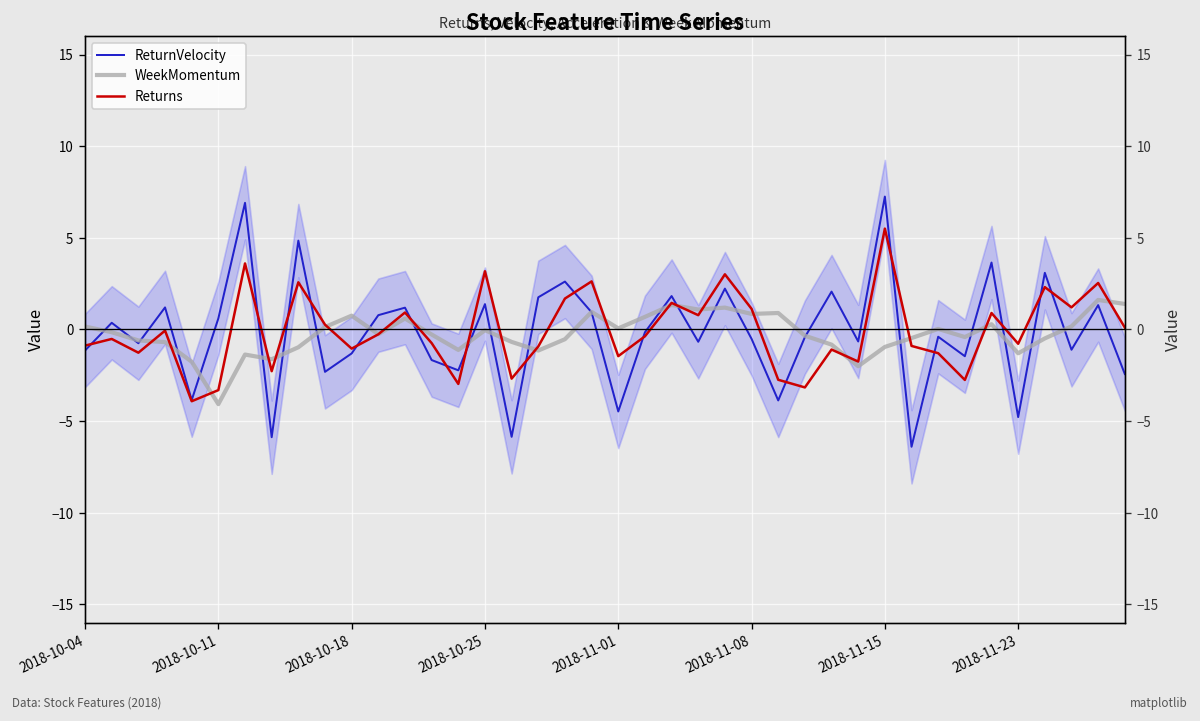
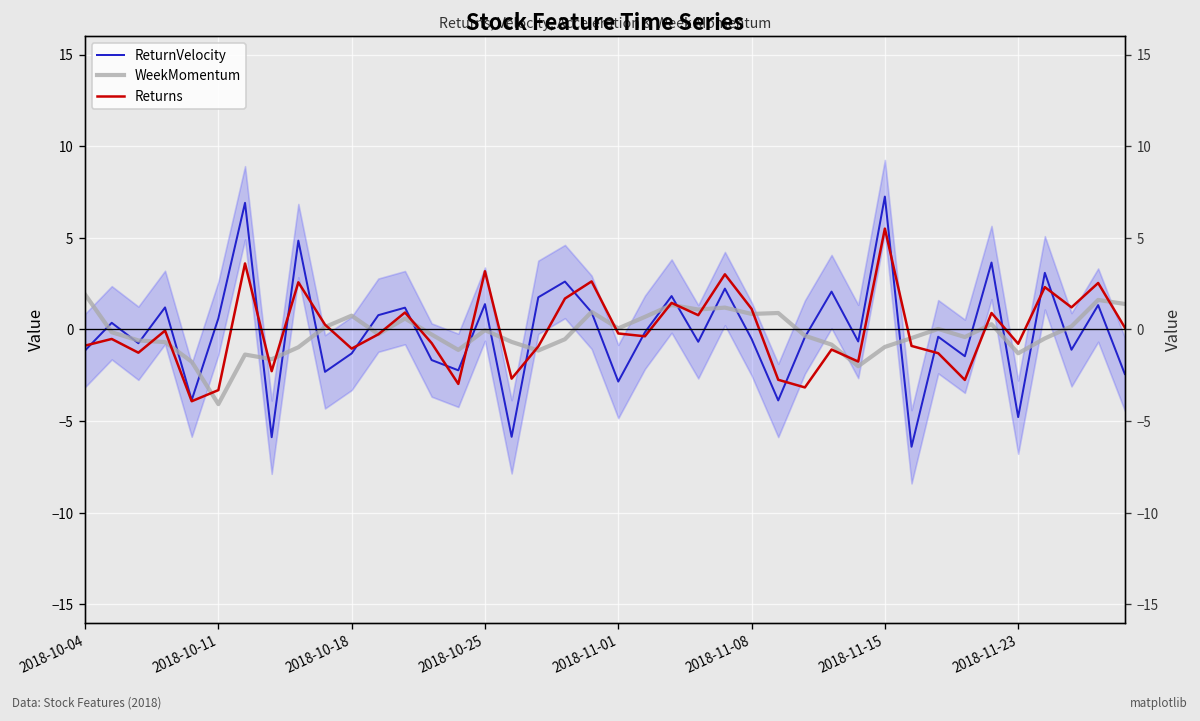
  {
    "ReturnVelocity": {
      "2018-10-04": -1.1,
      "2018-10-11": 0.6,
      "2018-10-18": -1.3,
      "2018-10-25": 1.4,
-     "2018-11-01": -4.5,
+     "2018-11-01": -2.8,
      "2018-11-08": -0.5,
      "2018-11-15": 7.3,
      "2018-11-23": -4.8
    },
    "WeekMomentum": {
-     "2018-10-04": 0.2,
+     "2018-10-04": 1.9,
      "2018-10-11": -4.1,
      "2018-10-25": 0.0,
      "2018-11-01": 0.1,
      "2018-11-08": 0.8,
      "2018-11-15": -1.0,
      "2018-11-23": -1.3
    },
    "Returns": {
      "2018-10-04": -0.9,
      "2018-10-11": -3.3,
      "2018-10-18": -1.0,
      "2018-10-25": 3.2,
-     "2018-11-01": -1.5,
+     "2018-11-01": -0.2,
      "2018-11-08": 1.1,
      "2018-11-15": 5.5,
      "2018-11-23": -0.8
    }
  }
